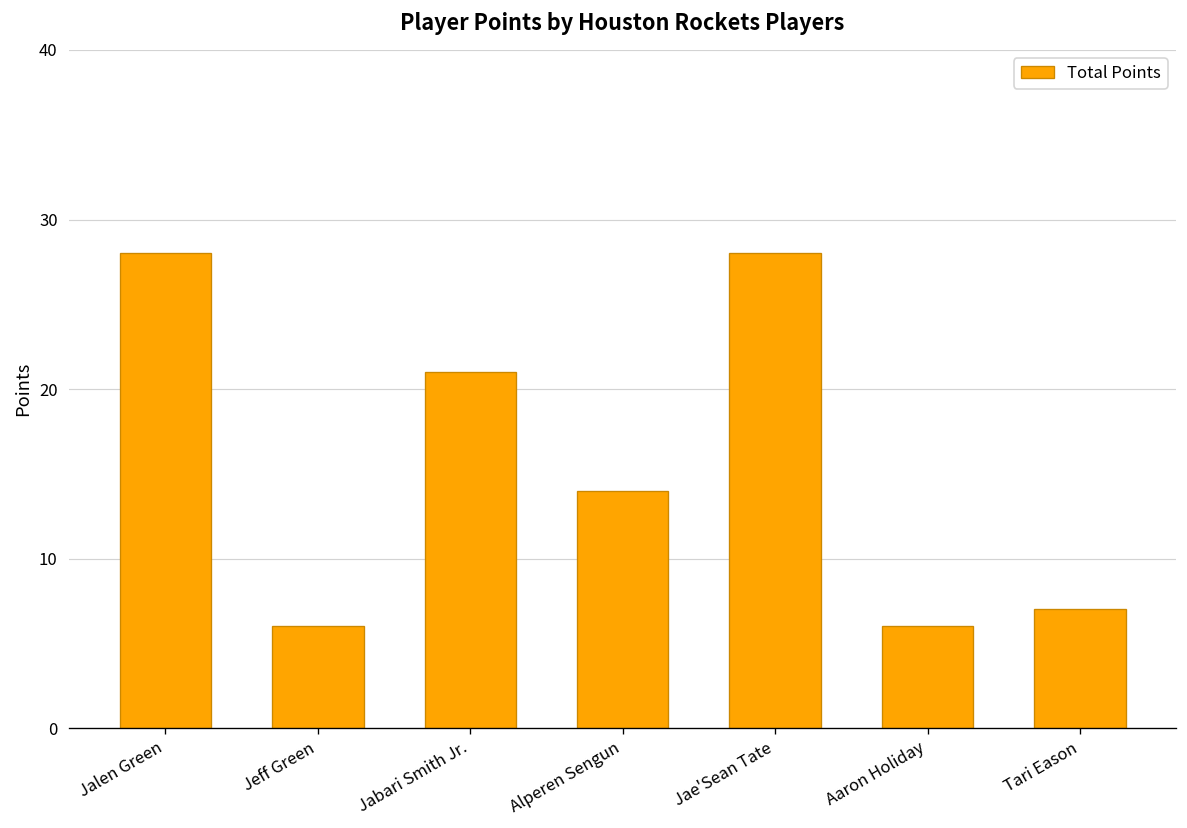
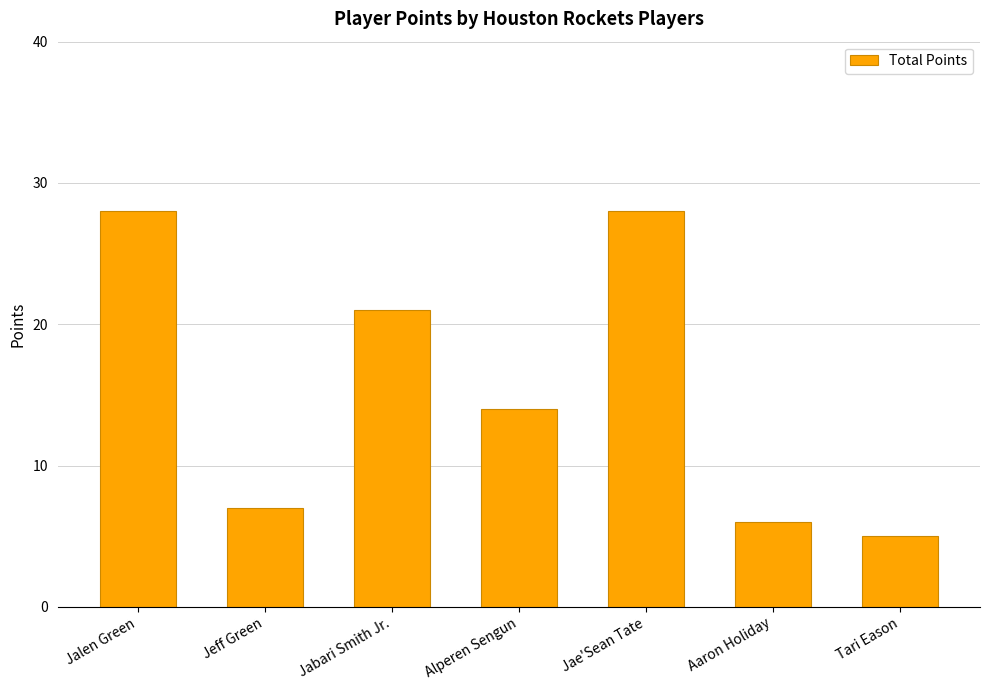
  {
    "Jalen Green": 28,
-   "Jeff Green": 6,
+   "Jeff Green": 7,
    "Jabari Smith Jr.": 21,
    "Alperen Sengun": 14,
    "Jae'Sean Tate": 28,
    "Aaron Holiday": 6,
-   "Tari Eason": 7
+   "Tari Eason": 5
  }
